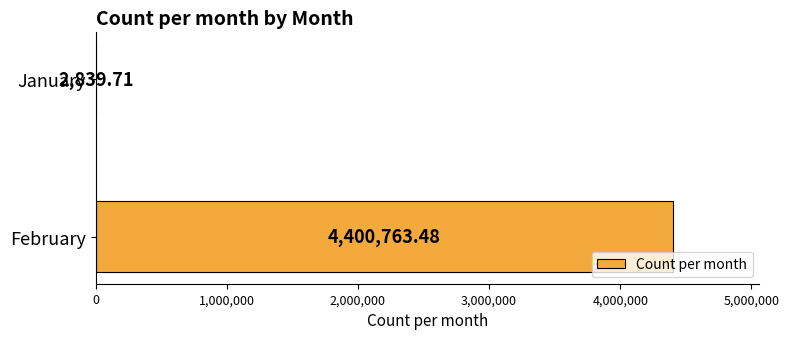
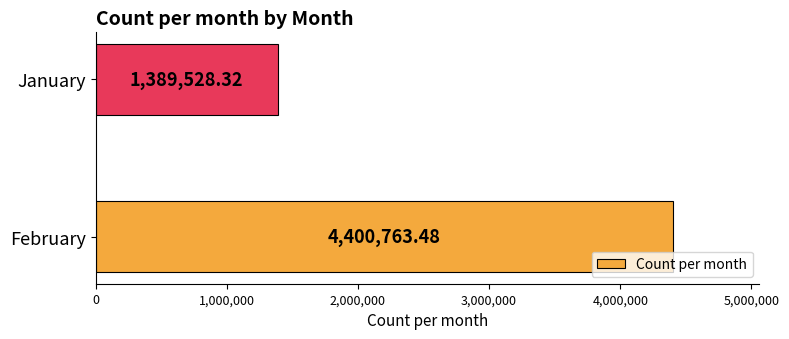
  {
-   "January": "2,839.71",
+   "January": "1,389,528.32",
    "February": "4,400,763.48"
  }
